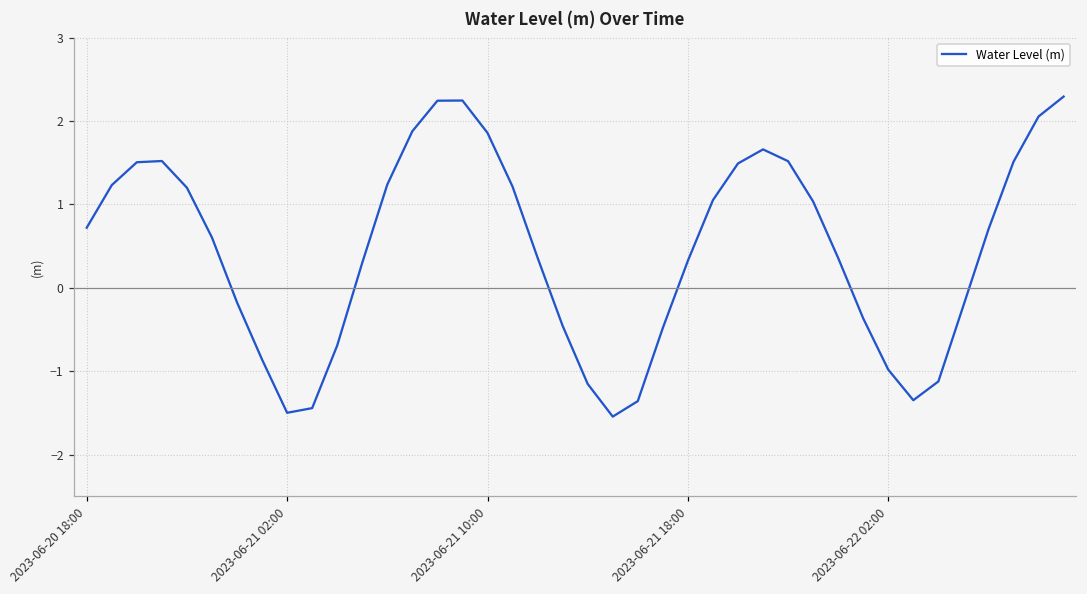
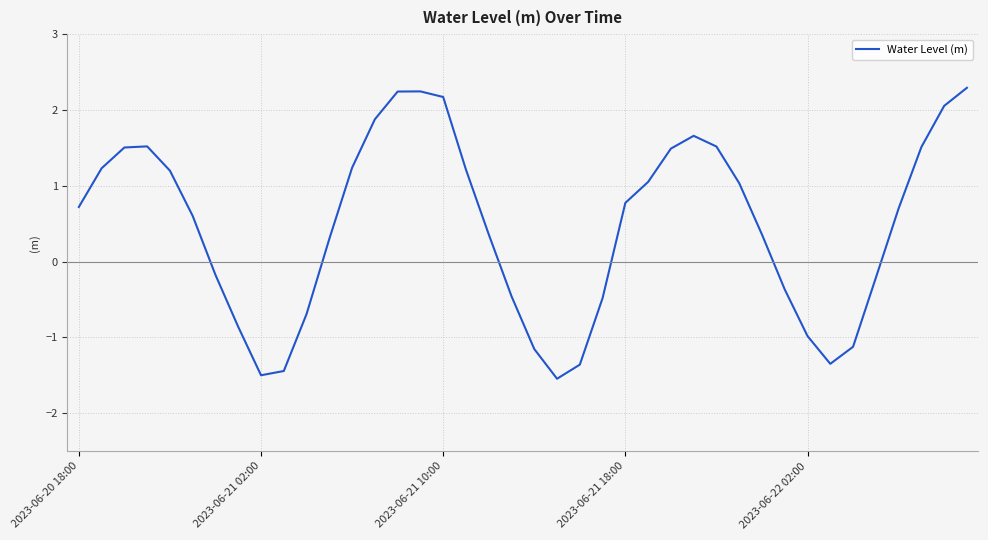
  {
    "2023-06-20 18:00": 0.7,
    "2023-06-21 02:00": -1.5,
-   "2023-06-21 10:00": 1.9,
-   "2023-06-21 18:00": 0.3,
+   "2023-06-21 10:00": 2.2,
+   "2023-06-21 18:00": 0.8,
    "2023-06-22 02:00": -1.0
  }
